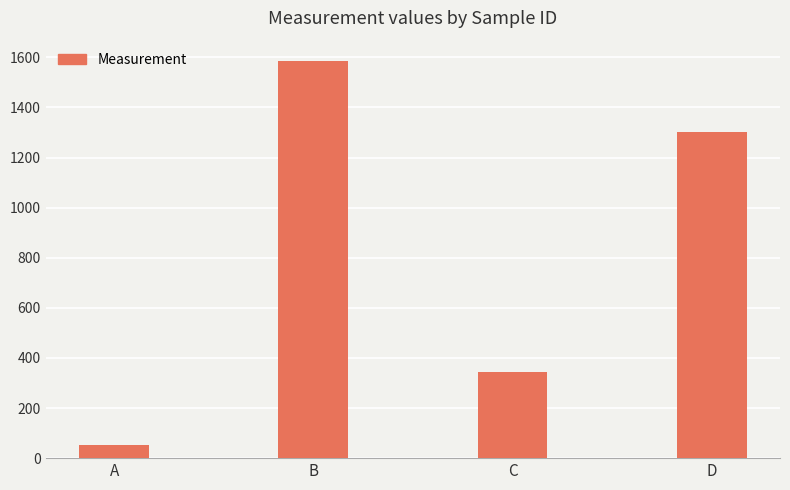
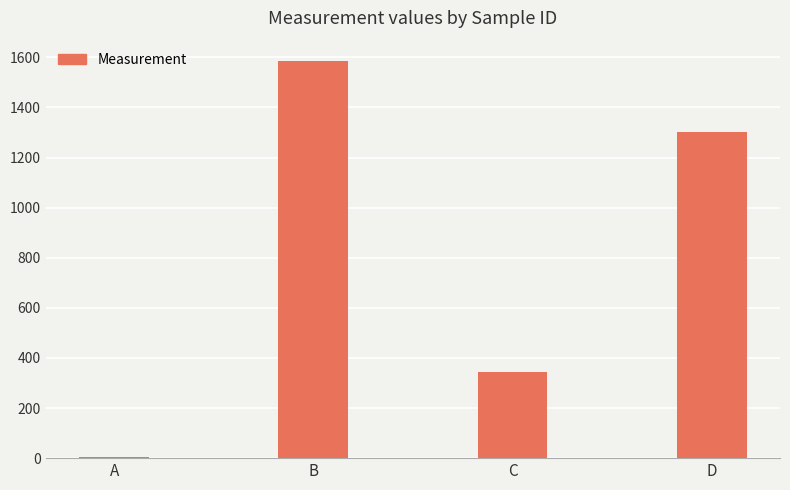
  {
-   "A": 50,
+   "A": 0,
    "B": 1590,
    "C": 340,
    "D": 1300
  }
